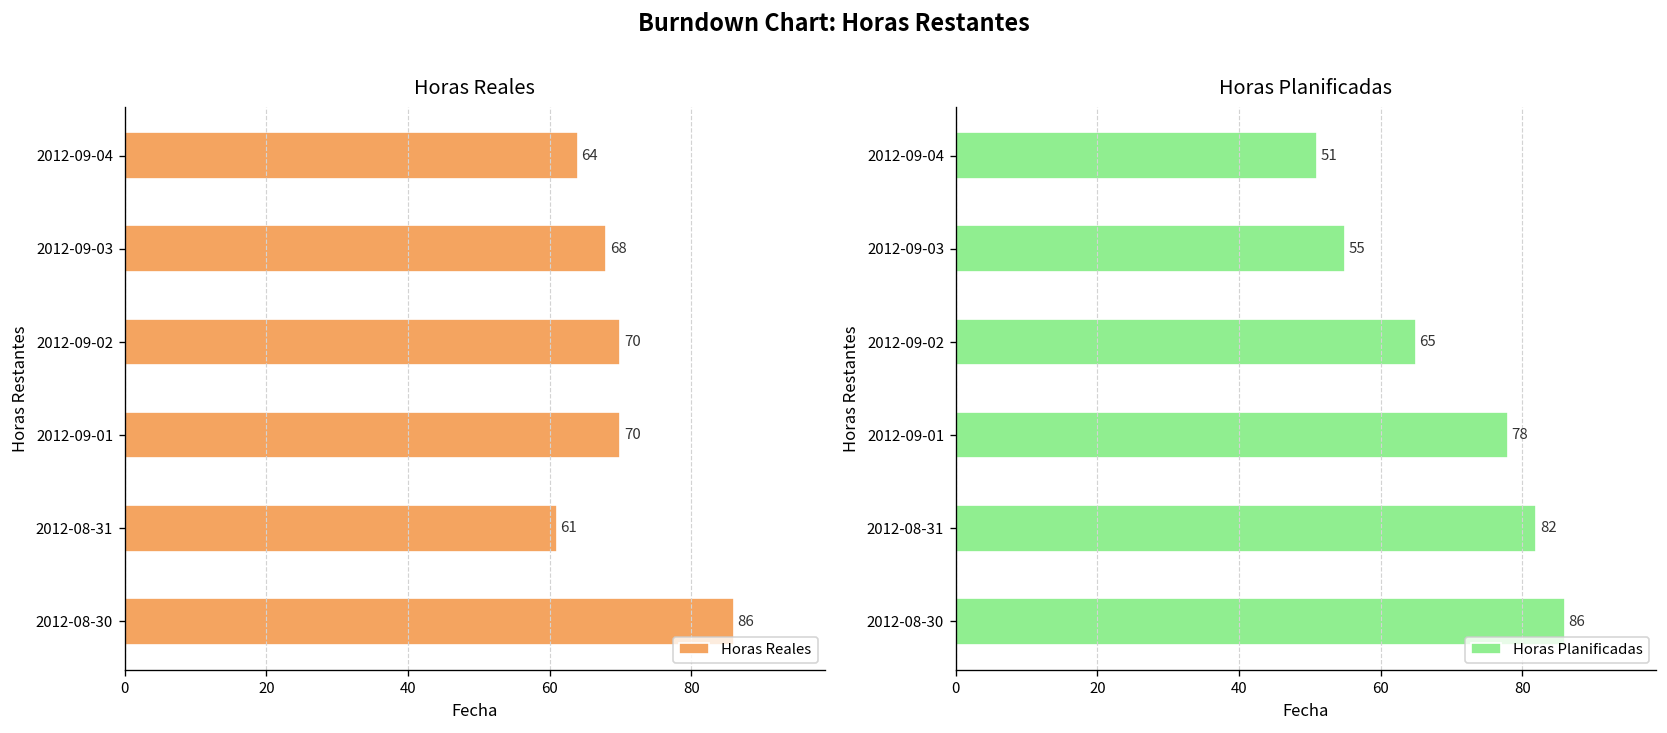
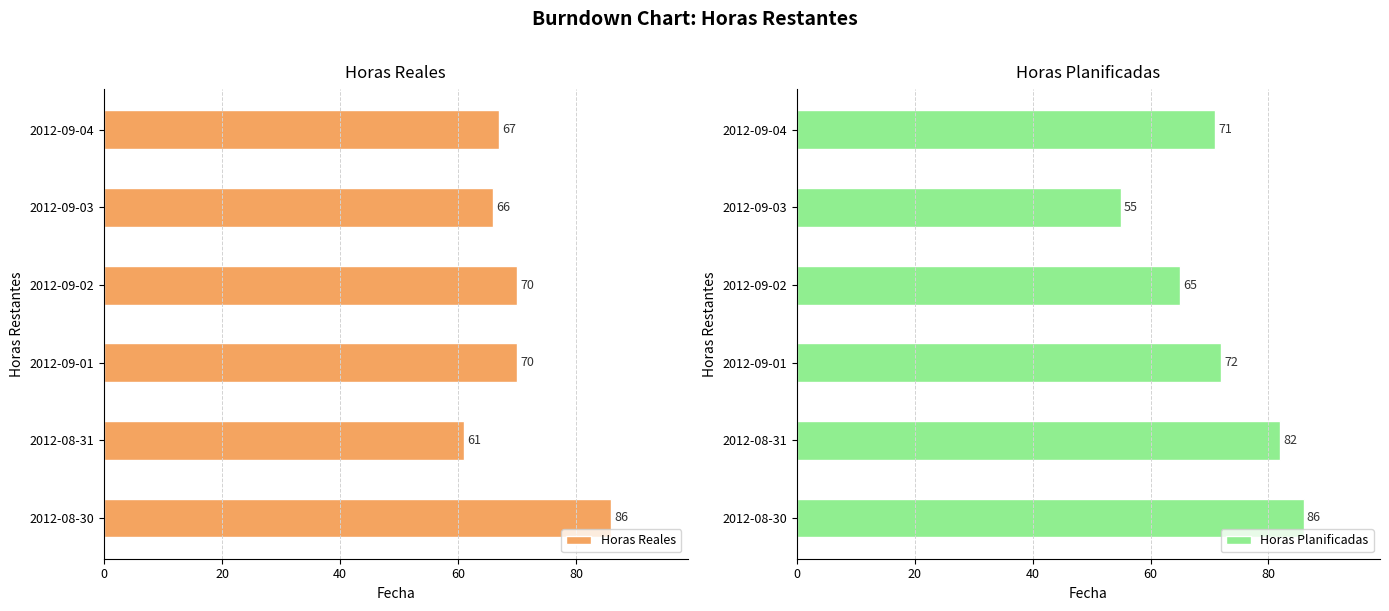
  {
    "Horas Reales": {
-     "2012-09-04": 64,
-     "2012-09-03": 68,
+     "2012-09-04": 67,
+     "2012-09-03": 66,
      "2012-09-02": 70,
      "2012-09-01": 70,
      "2012-08-31": 61,
      "2012-08-30": 86
    },
    "Horas Planificadas": {
-     "2012-09-04": 51,
+     "2012-09-04": 71,
      "2012-09-03": 55,
      "2012-09-02": 65,
-     "2012-09-01": 78,
+     "2012-09-01": 72,
      "2012-08-31": 82,
      "2012-08-30": 86
    }
  }
